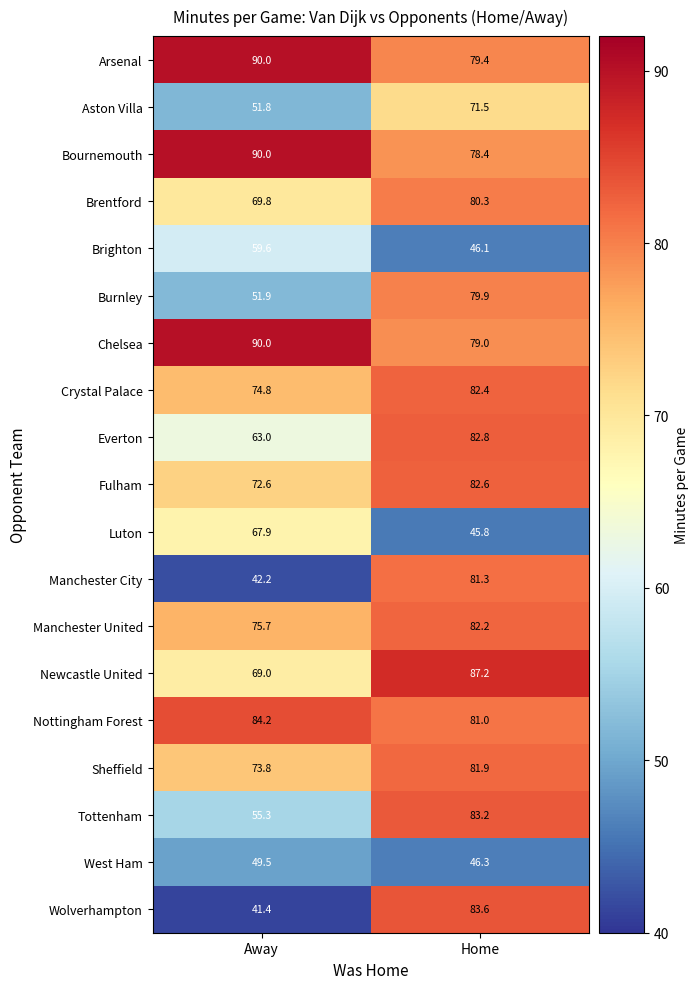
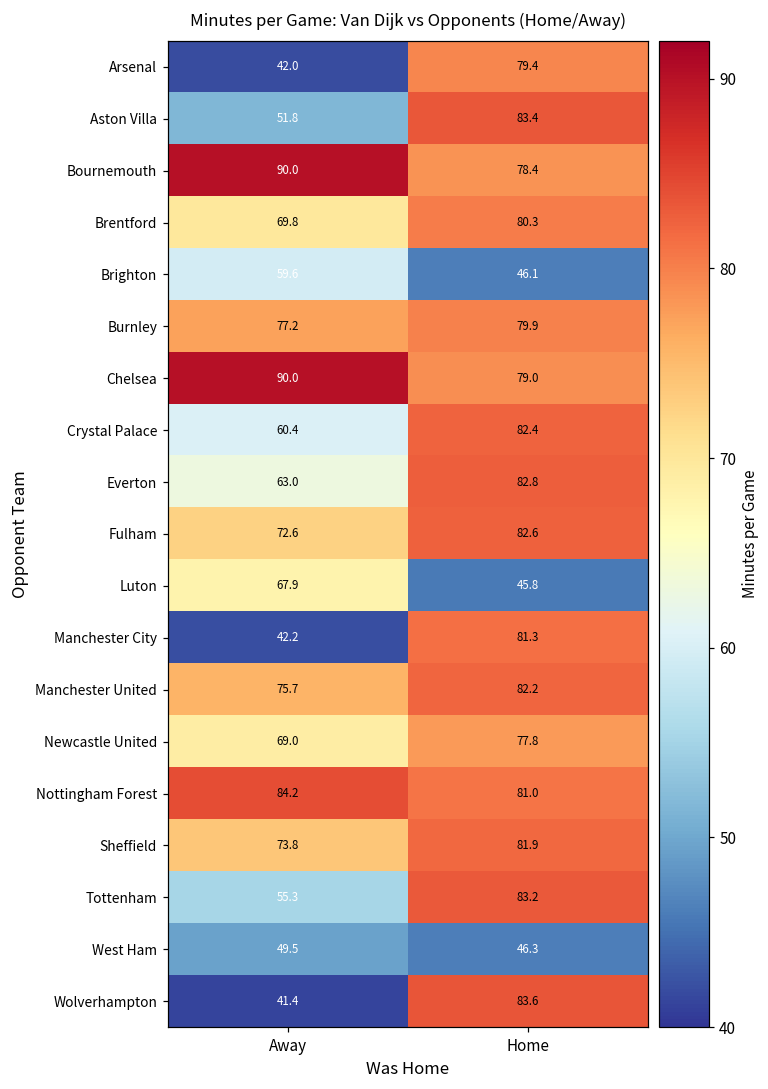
  {
    "Arsenal": {
-     "Away": 90.0,
+     "Away": 42.0,
      "Home": 79.4
    },
    "Aston Villa": {
      "Away": 51.8,
-     "Home": 71.5
+     "Home": 83.4
    },
    "Bournemouth": {
      "Away": 90.0,
      "Home": 78.4
    },
    "Brentford": {
      "Away": 69.8,
      "Home": 80.3
    },
    "Brighton": {
      "Home": 46.1
    },
    "Burnley": {
-     "Away": 51.9,
+     "Away": 77.2,
      "Home": 79.9
    },
    "Chelsea": {
      "Away": 90.0,
      "Home": 79.0
    },
    "Crystal Palace": {
-     "Away": 74.8,
+     "Away": 60.4,
      "Home": 82.4
    },
    "Everton": {
      "Away": 63.0,
      "Home": 82.8
    },
    "Fulham": {
      "Away": 72.6,
      "Home": 82.6
    },
    "Luton": {
      "Away": 67.9,
      "Home": 45.8
    },
    "Manchester City": {
      "Away": 42.2,
      "Home": 81.3
    },
    "Manchester United": {
      "Away": 75.7,
      "Home": 82.2
    },
    "Newcastle United": {
      "Away": 69.0,
-     "Home": 87.2
+     "Home": 77.8
    },
    "Nottingham Forest": {
      "Away": 84.2,
      "Home": 81.0
    },
    "Sheffield": {
      "Away": 73.8,
      "Home": 81.9
    },
    "Tottenham": {
      "Away": 55.3,
      "Home": 83.2
    },
    "West Ham": {
      "Away": 49.5,
      "Home": 46.3
    },
    "Wolverhampton": {
      "Away": 41.4,
      "Home": 83.6
    }
  }
